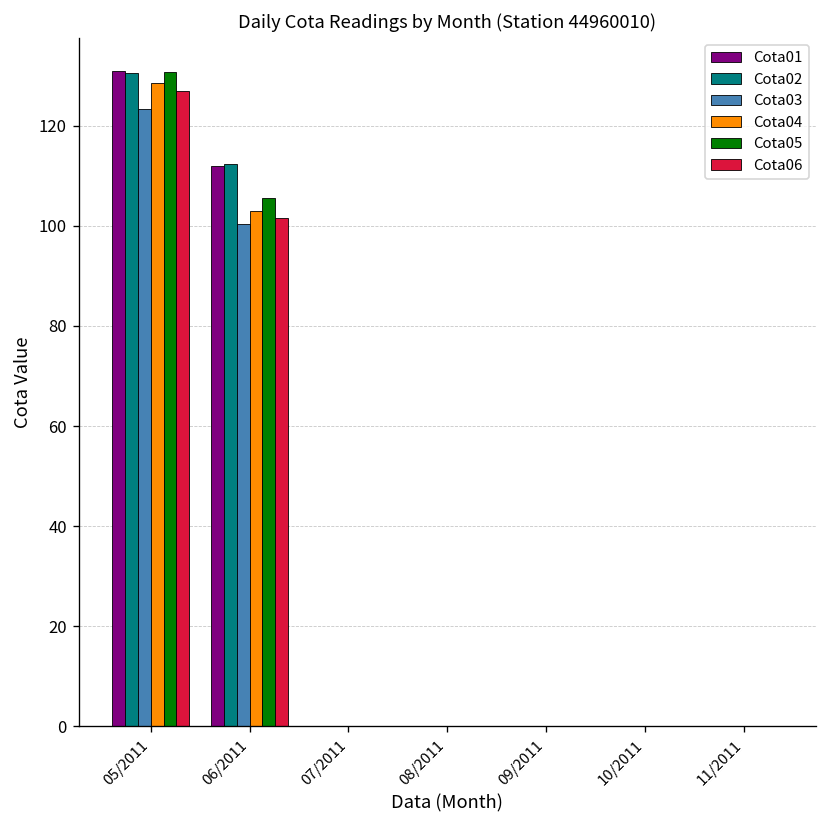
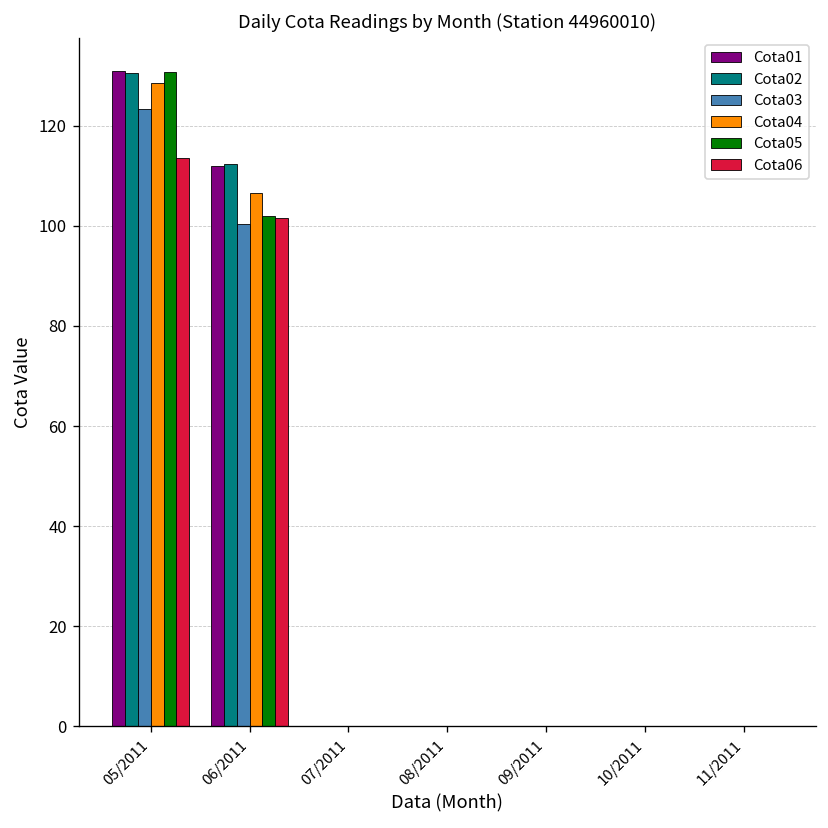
  {
    "Cota01": {
      "05/2011": 131,
      "06/2011": 112,
      "07/2011": 0,
      "08/2011": 0,
      "09/2011": 0,
      "10/2011": 0,
      "11/2011": 0
    },
    "Cota02": {
      "05/2011": 131,
      "06/2011": 112,
      "07/2011": 0,
      "08/2011": 0,
      "09/2011": 0,
      "10/2011": 0,
      "11/2011": 0
    },
    "Cota03": {
      "05/2011": 123,
      "06/2011": 100,
      "07/2011": 0,
      "08/2011": 0,
      "09/2011": 0,
      "10/2011": 0,
      "11/2011": 0
    },
    "Cota04": {
      "05/2011": 129,
-     "06/2011": 103,
+     "06/2011": 107,
      "07/2011": 0,
      "08/2011": 0,
      "09/2011": 0,
      "10/2011": 0,
      "11/2011": 0
    },
    "Cota05": {
      "05/2011": 131,
-     "06/2011": 106,
+     "06/2011": 102,
      "07/2011": 0,
      "08/2011": 0,
      "09/2011": 0,
      "10/2011": 0,
      "11/2011": 0
    },
    "Cota06": {
-     "05/2011": 127,
+     "05/2011": 114,
      "06/2011": 102,
      "07/2011": 0,
      "08/2011": 0,
      "09/2011": 0,
      "10/2011": 0,
      "11/2011": 0
    }
  }
